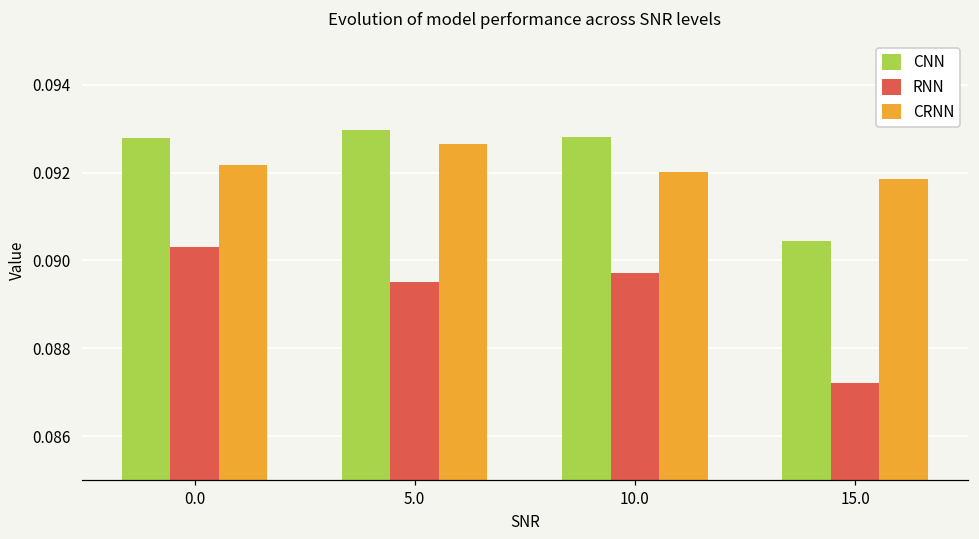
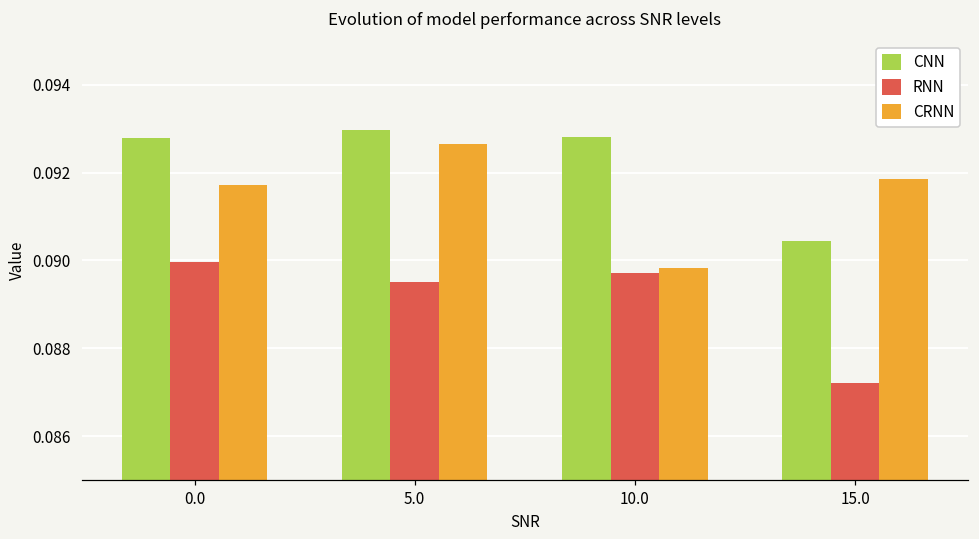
  {
    "CNN": {
      "0.0": 0.0928,
      "5.0": 0.0930,
      "10.0": 0.0928,
      "15.0": 0.0904
    },
    "RNN": {
-     "0.0": 0.0903,
+     "0.0": 0.0900,
      "5.0": 0.0895,
      "10.0": 0.0897,
      "15.0": 0.0872
    },
    "CRNN": {
-     "0.0": 0.0922,
+     "0.0": 0.0917,
      "5.0": 0.0926,
-     "10.0": 0.0920,
+     "10.0": 0.0898,
      "15.0": 0.0919
    }
  }
